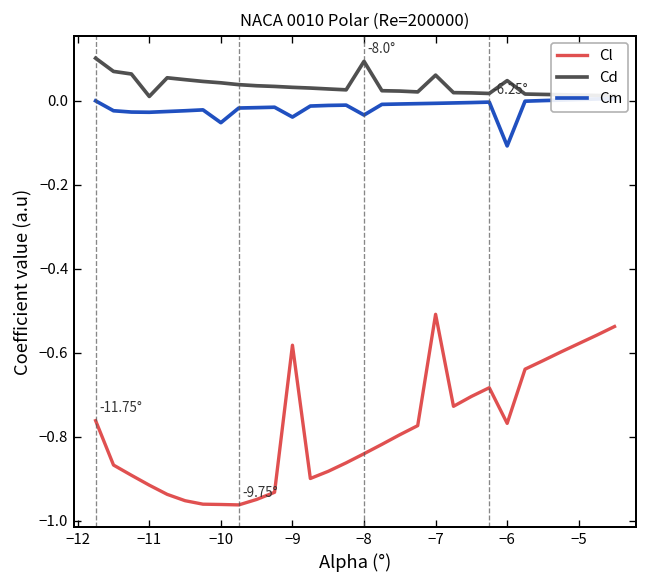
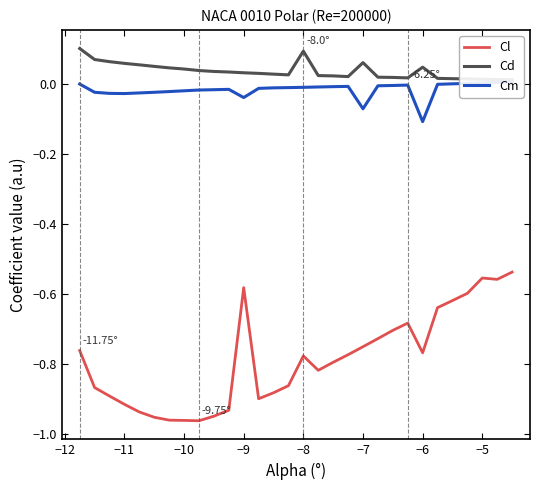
  {
    "Cl": {
      "−11": -0.92,
      "−10": -0.96,
      "−9": -0.58,
-     "−8": -0.84,
-     "−7": -0.51,
+     "−8": -0.78,
+     "−7": -0.75,
      "−6": -0.77,
-     "−5": -0.58
+     "−5": -0.55
    },
    "Cd": {
-     "−11": 0.01,
+     "−11": 0.06,
      "−10": 0.04,
      "−9": 0.03,
      "−7": 0.06,
      "−6": 0.05
    },
    "Cm": {
      "−11": -0.03,
-     "−10": -0.05,
+     "−10": -0.02,
      "−9": -0.04,
-     "−8": -0.03,
-     "−7": -0.01,
+     "−8": -0.01,
+     "−7": -0.07,
      "−6": -0.11
    }
  }
